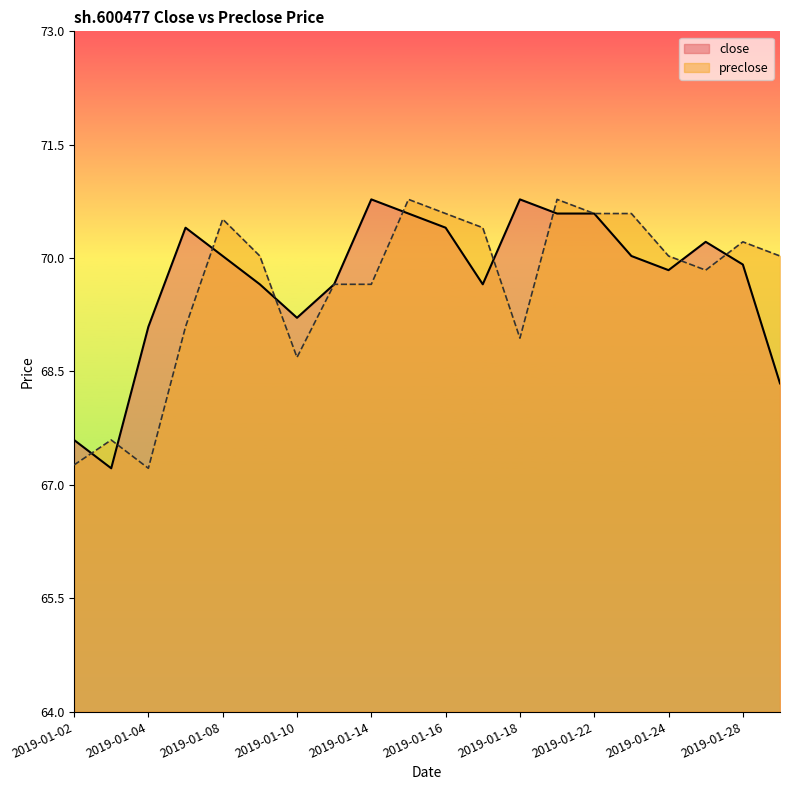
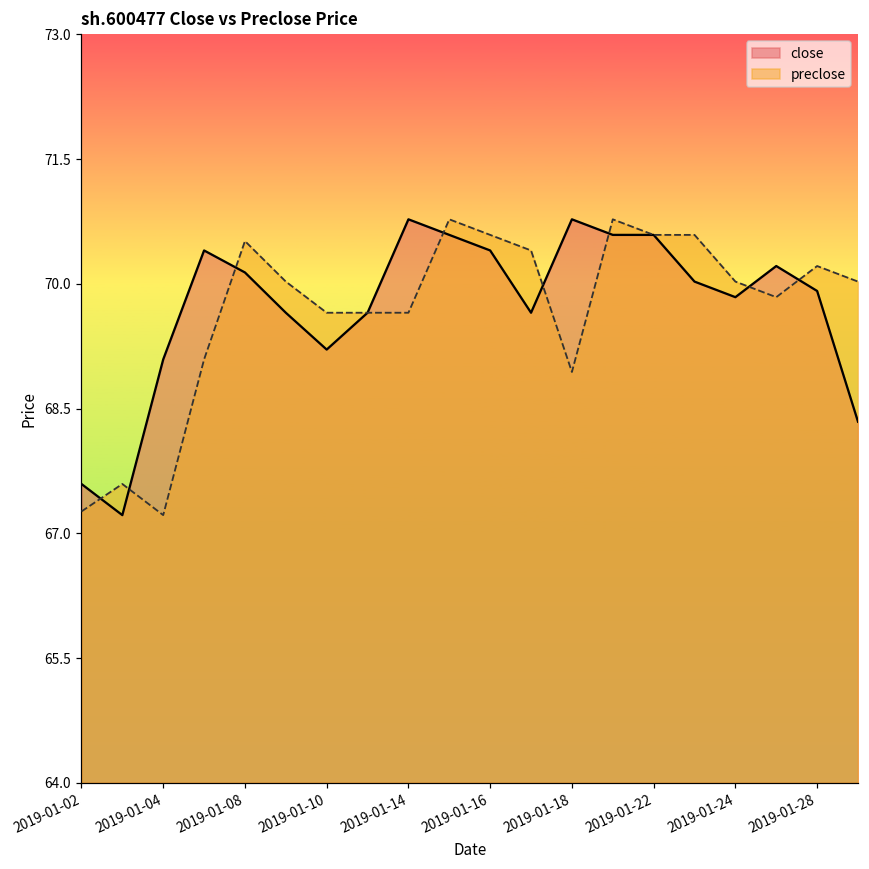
  {
    "close": {
      "2019-01-02": 67.6,
      "2019-01-04": 69.1,
-     "2019-01-08": 70.0,
+     "2019-01-08": 70.1,
      "2019-01-10": 69.2,
      "2019-01-14": 70.8,
      "2019-01-16": 70.4,
      "2019-01-18": 70.8,
      "2019-01-24": 69.8,
      "2019-01-28": 69.9
    },
    "preclose": {
      "2019-01-02": 67.3,
      "2019-01-04": 67.2,
      "2019-01-08": 70.5,
-     "2019-01-10": 68.7,
+     "2019-01-10": 69.7,
      "2019-01-14": 69.7,
      "2019-01-16": 70.6,
      "2019-01-18": 68.9,
      "2019-01-24": 70.0,
      "2019-01-28": 70.2
    }
  }
